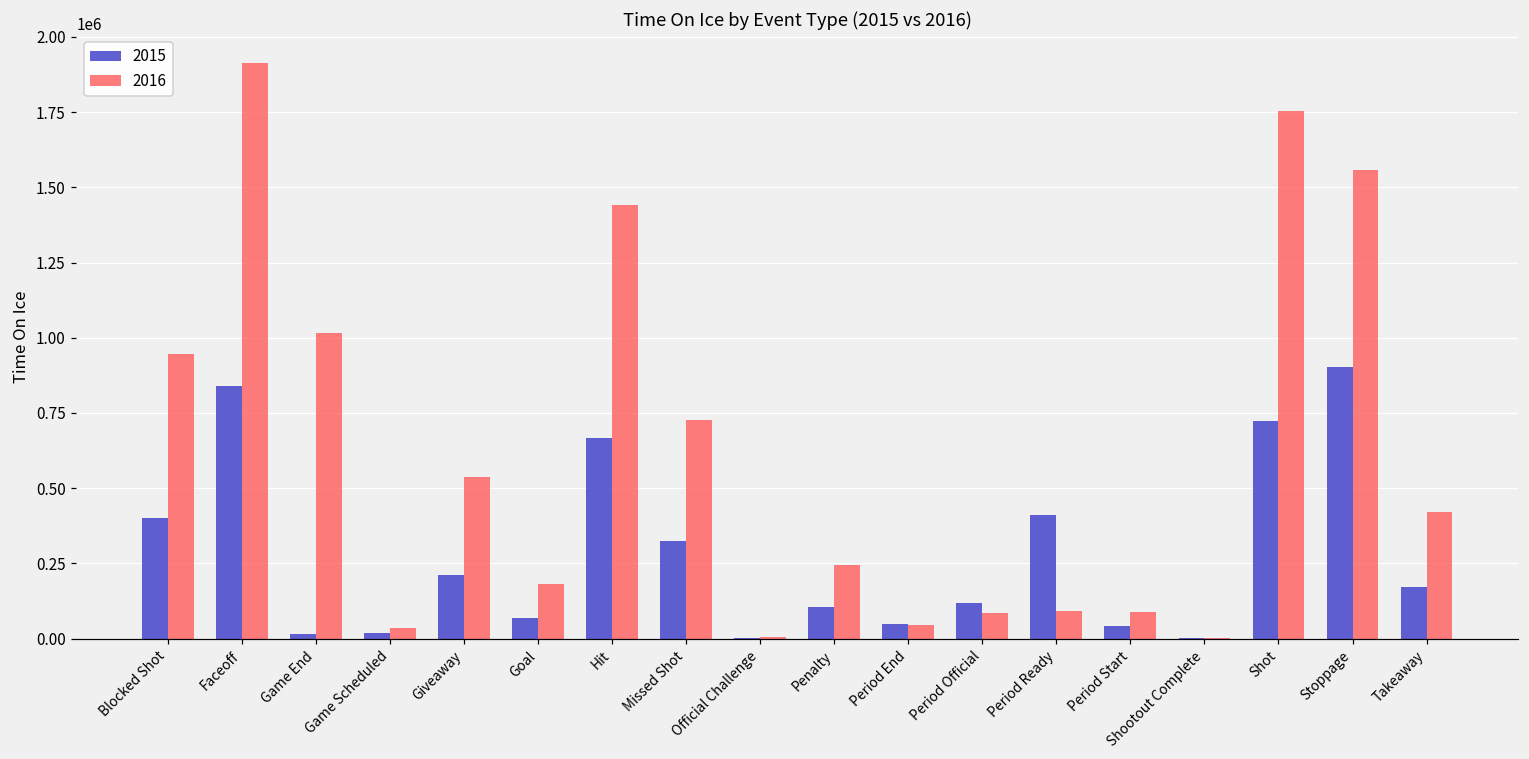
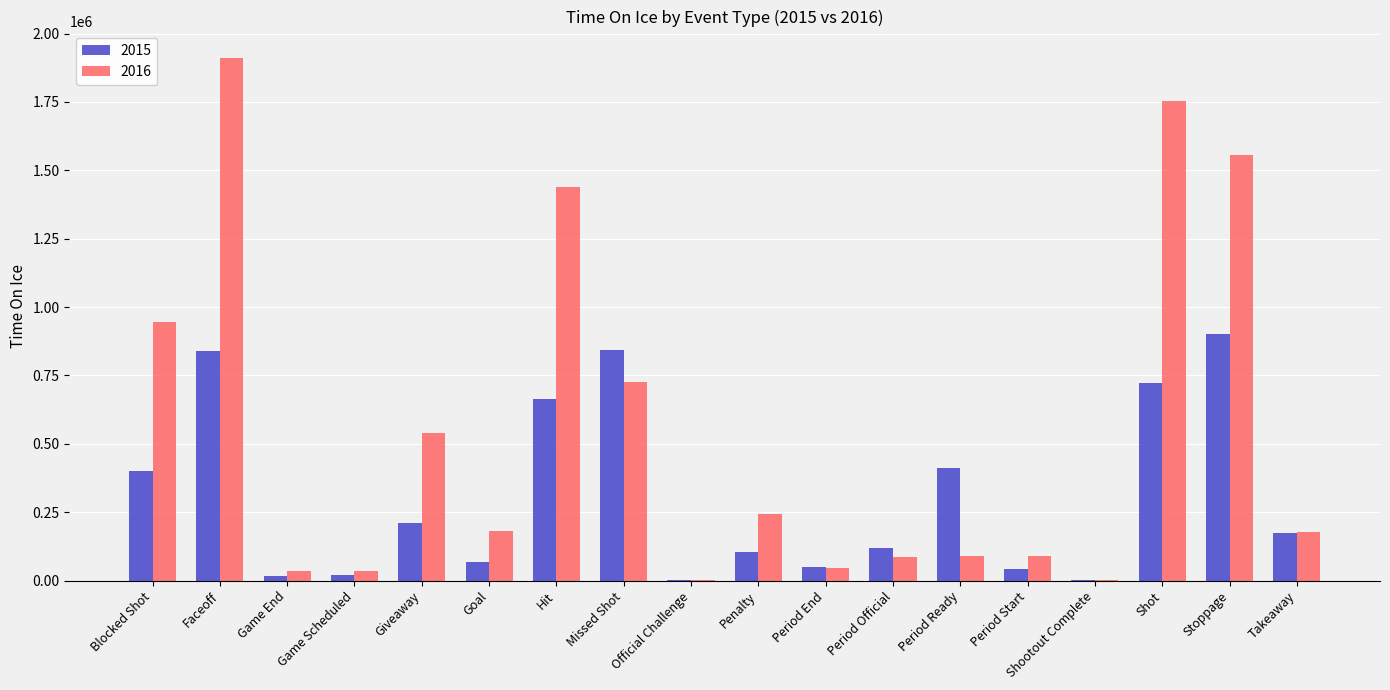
  {
    "2015": {
      "Blocked Shot": 400000,
      "Faceoff": 840000,
      "Game End": 20000,
      "Game Scheduled": 20000,
      "Giveaway": 210000,
      "Goal": 70000,
      "Hit": 670000,
-     "Missed Shot": 320000,
+     "Missed Shot": 840000,
      "Penalty": 100000,
      "Period End": 50000,
      "Period Official": 120000,
      "Period Ready": 410000,
      "Period Start": 40000,
      "Shot": 720000,
      "Stoppage": 900000,
      "Takeaway": 170000
    },
    "2016": {
      "Blocked Shot": 950000,
      "Faceoff": 1910000,
-     "Game End": 1020000,
+     "Game End": 40000,
      "Game Scheduled": 40000,
      "Giveaway": 540000,
      "Goal": 180000,
      "Hit": 1440000,
      "Missed Shot": 730000,
      "Penalty": 240000,
      "Period End": 40000,
      "Period Official": 90000,
      "Period Ready": 90000,
      "Period Start": 90000,
      "Shot": 1750000,
      "Stoppage": 1560000,
-     "Takeaway": 420000
+     "Takeaway": 180000
    }
  }
